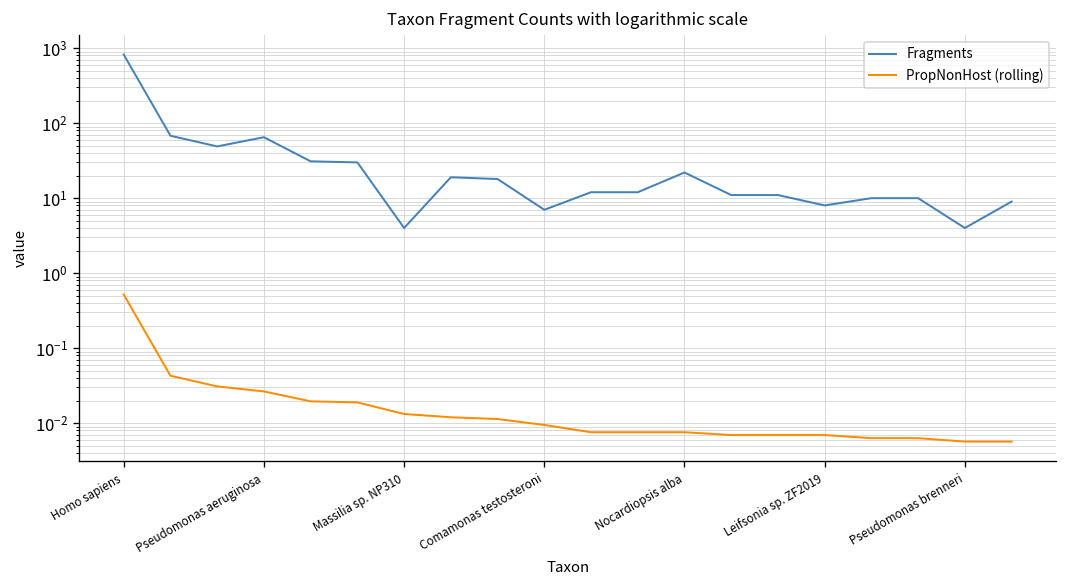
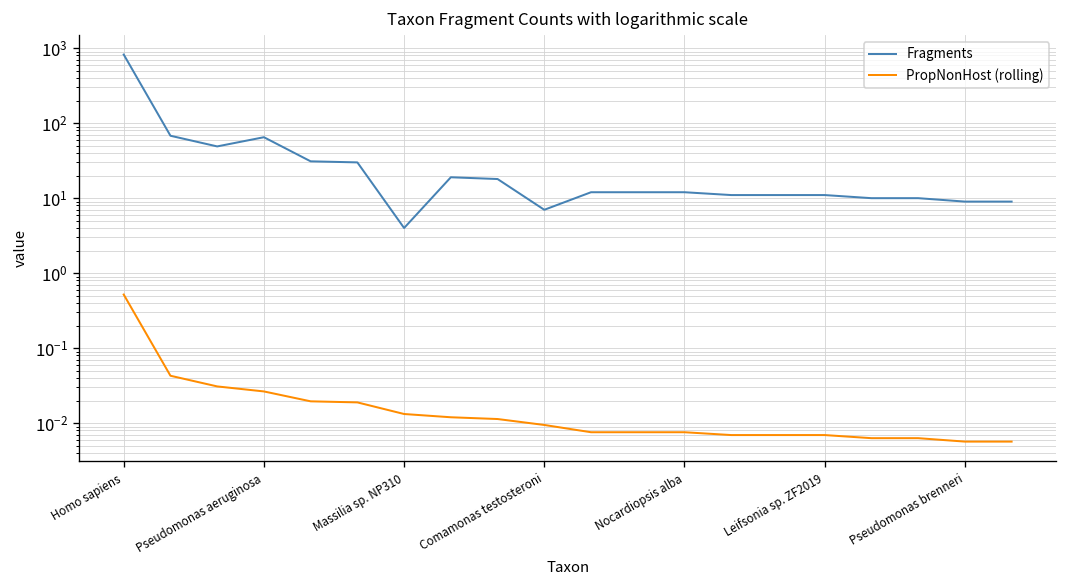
  {
    "Fragments": {
      "Homo sapiens": 800,
      "Pseudomonas aeruginosa": 70,
      "Massilia sp. NP310": 4,
      "Comamonas testosteroni": 7,
-     "Nocardiopsis alba": 22,
-     "Leifsonia sp. ZF2019": 8,
-     "Pseudomonas brenneri": 4
+     "Nocardiopsis alba": 12,
+     "Leifsonia sp. ZF2019": 11,
+     "Pseudomonas brenneri": 9
    },
    "PropNonHost (rolling)": {
      "Homo sapiens": 0.5,
      "Pseudomonas aeruginosa": 0.026,
      "Massilia sp. NP310": 0.013,
      "Comamonas testosteroni": 0.009,
      "Nocardiopsis alba": 0.008,
      "Leifsonia sp. ZF2019": 0.007,
      "Pseudomonas brenneri": 0.006
    }
  }
